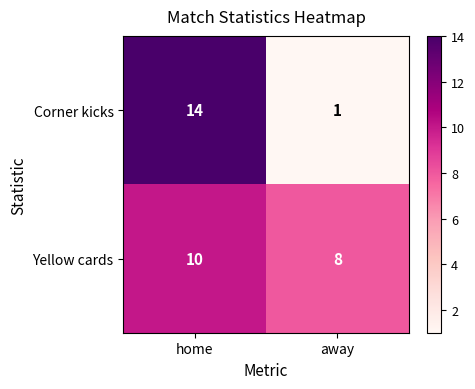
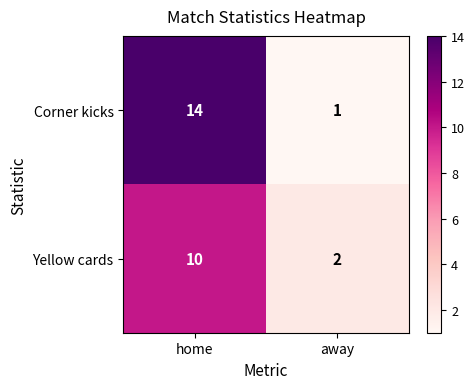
  {
    "Corner kicks": {
      "home": 14,
      "away": 1
    },
    "Yellow cards": {
      "home": 10,
-     "away": 8
+     "away": 2
    }
  }
